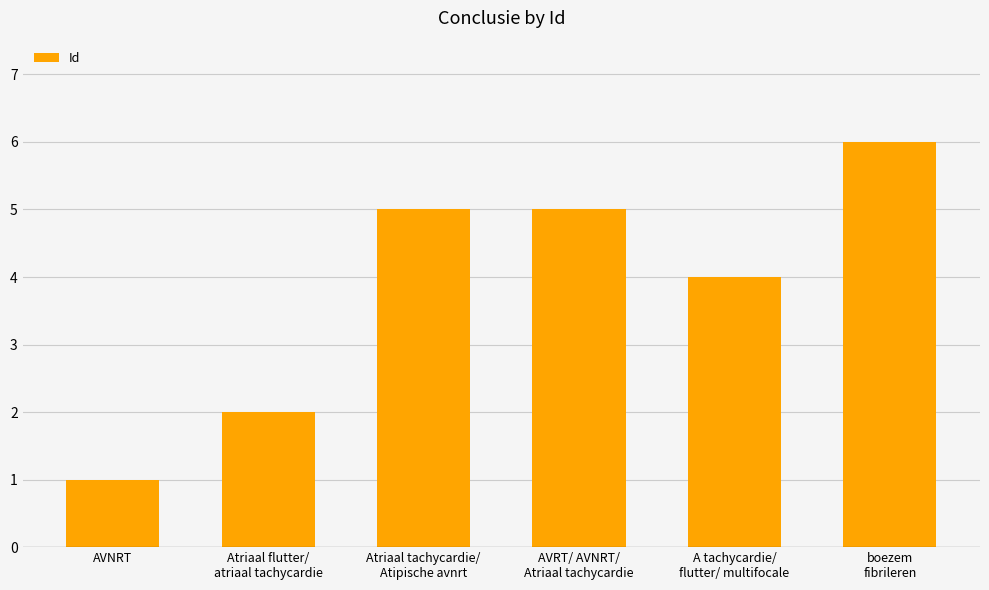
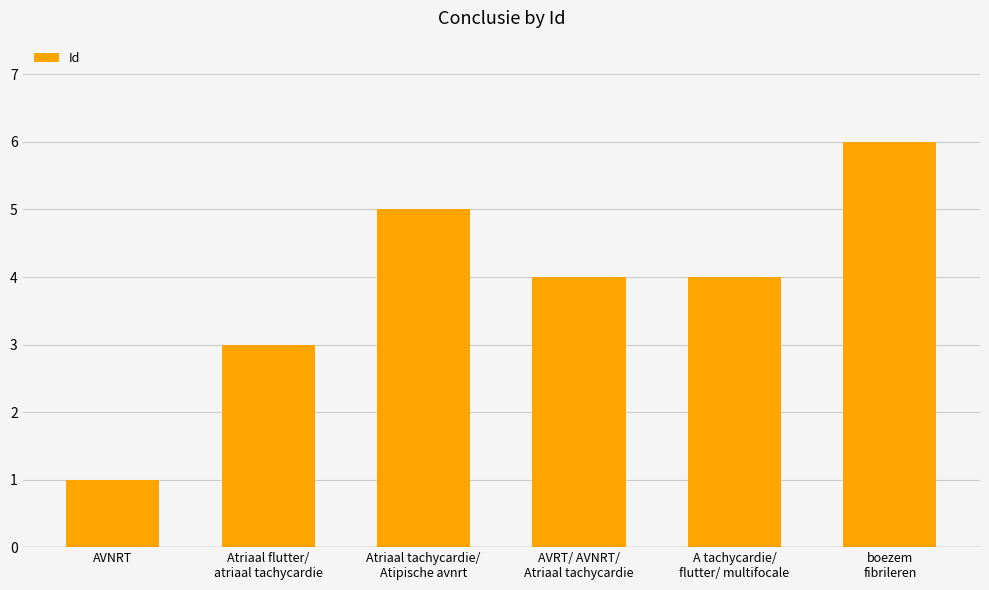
  {
    "AVNRT": 1,
-   "Atriaal flutter/ atriaal tachycardie": 2,
+   "Atriaal flutter/ atriaal tachycardie": 3,
    "Atriaal tachycardie/ Atipische avnrt": 5,
-   "AVRT/ AVNRT/ Atriaal tachycardie": 5,
+   "AVRT/ AVNRT/ Atriaal tachycardie": 4,
    "A tachycardie/ flutter/ multifocale": 4,
    "boezem fibrileren": 6
  }
